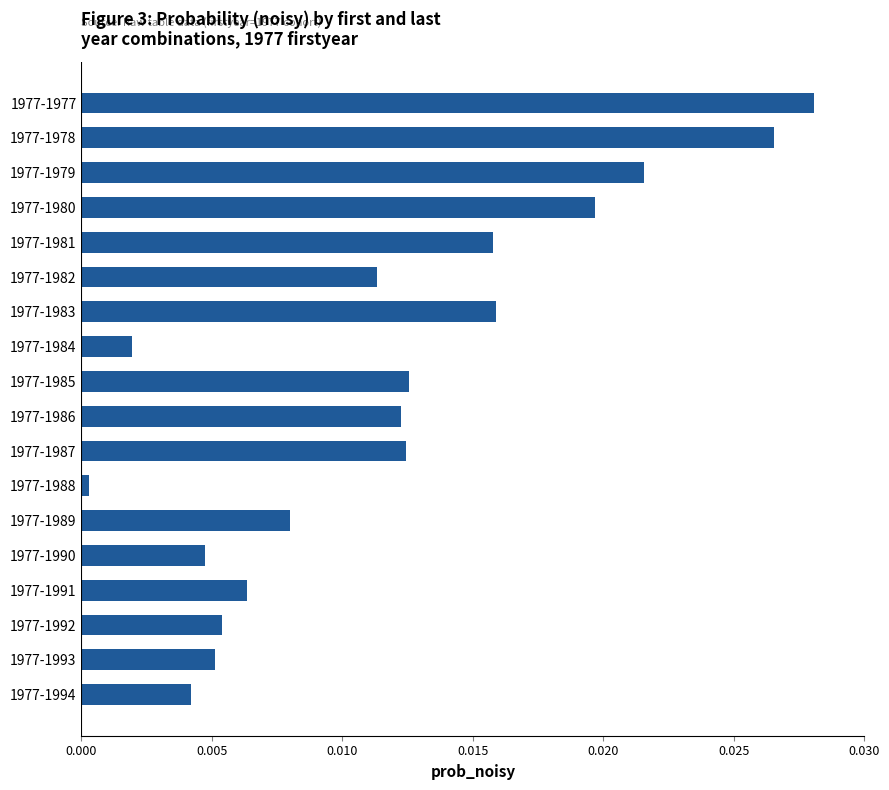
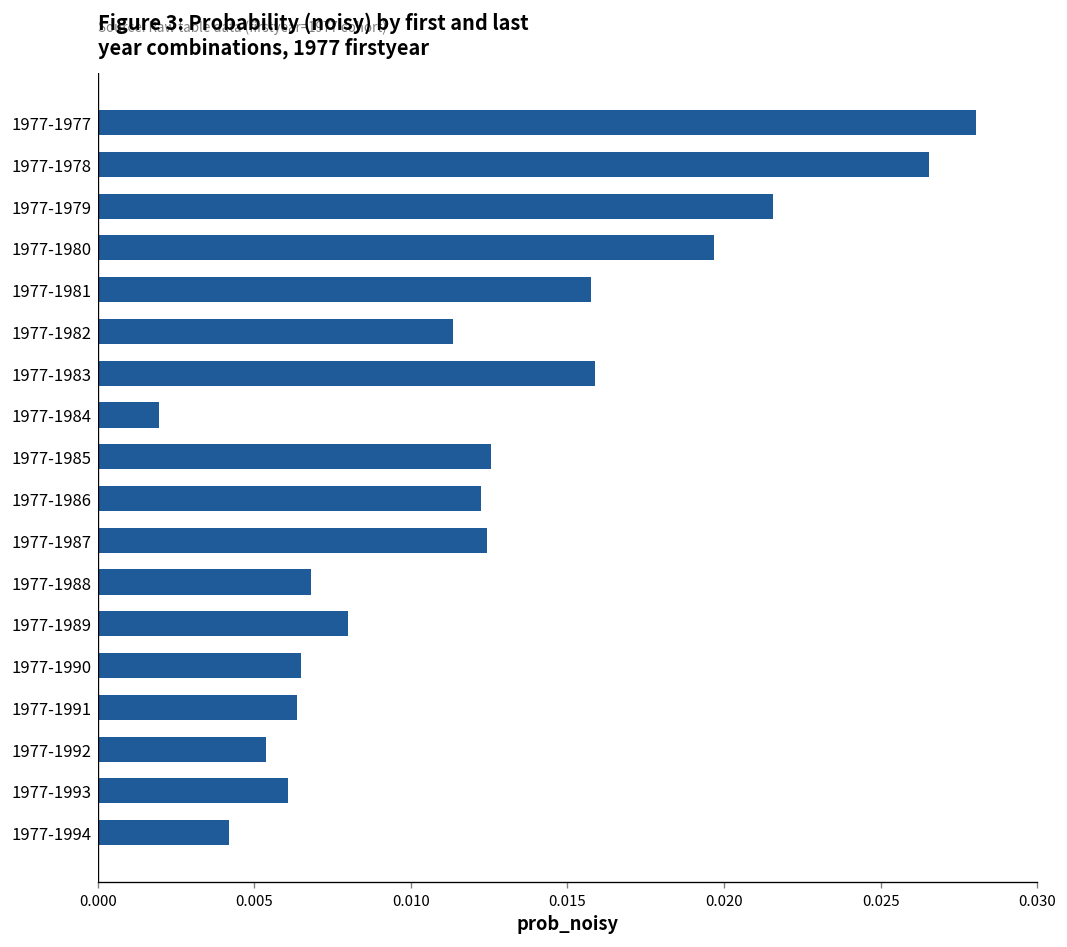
  {
    "1977-1977": 0.0281,
    "1977-1978": 0.0265,
    "1977-1979": 0.0216,
    "1977-1980": 0.0197,
    "1977-1981": 0.0158,
    "1977-1982": 0.0113,
    "1977-1983": 0.0159,
    "1977-1984": 0.0020,
    "1977-1985": 0.0126,
    "1977-1986": 0.0122,
    "1977-1987": 0.0124,
-   "1977-1988": 0.0003,
+   "1977-1988": 0.0068,
    "1977-1989": 0.0080,
-   "1977-1990": 0.0047,
+   "1977-1990": 0.0065,
    "1977-1991": 0.0064,
    "1977-1992": 0.0054,
-   "1977-1993": 0.0051,
+   "1977-1993": 0.0061,
    "1977-1994": 0.0042
  }
